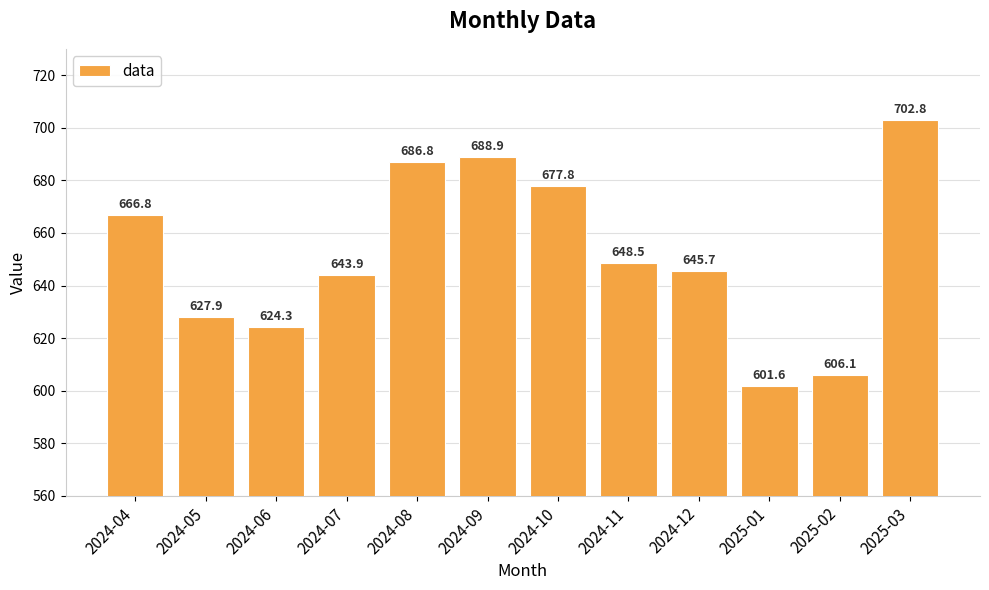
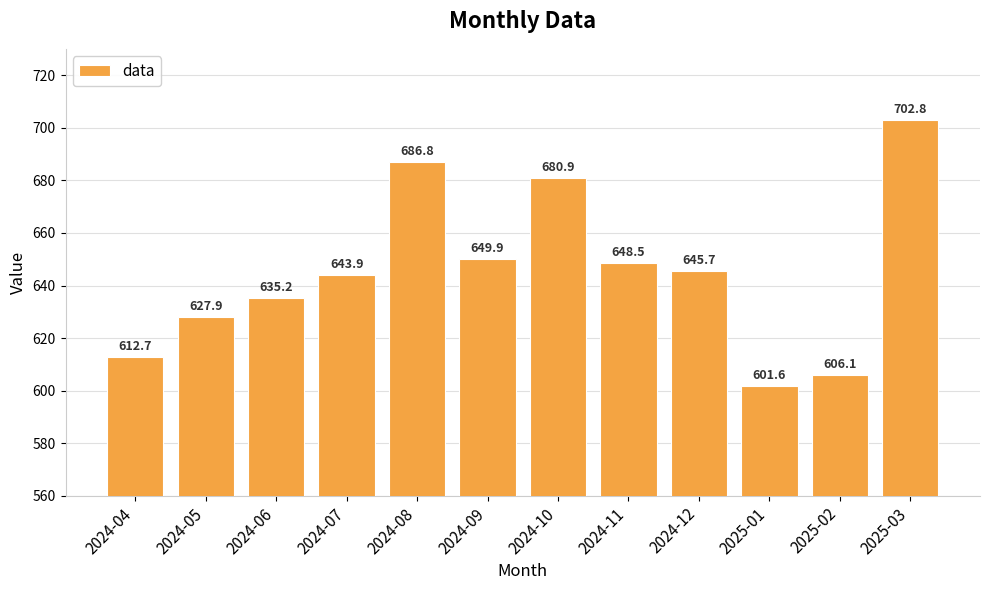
  {
-   "2024-04": 666.8,
+   "2024-04": 612.7,
    "2024-05": 627.9,
-   "2024-06": 624.3,
+   "2024-06": 635.2,
    "2024-07": 643.9,
    "2024-08": 686.8,
-   "2024-09": 688.9,
-   "2024-10": 677.8,
+   "2024-09": 649.9,
+   "2024-10": 680.9,
    "2024-11": 648.5,
    "2024-12": 645.7,
    "2025-01": 601.6,
    "2025-02": 606.1,
    "2025-03": 702.8
  }
